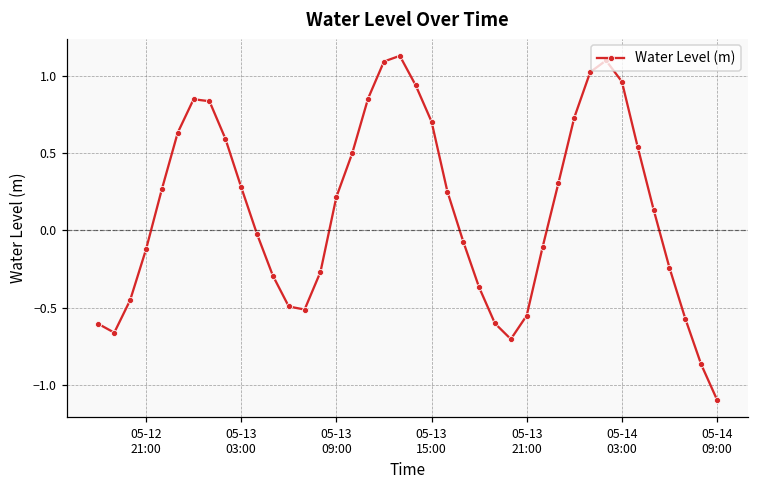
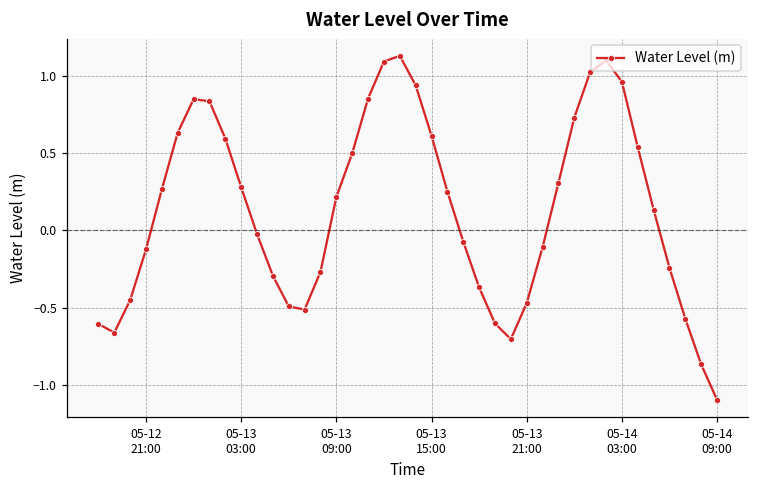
  {
    "05-12 21:00": -0.12,
    "05-13 03:00": 0.28,
    "05-13 09:00": 0.22,
-   "05-13 15:00": 0.70,
-   "05-13 21:00": -0.55,
+   "05-13 15:00": 0.61,
+   "05-13 21:00": -0.47,
    "05-14 03:00": 0.96,
    "05-14 09:00": -1.10
  }
